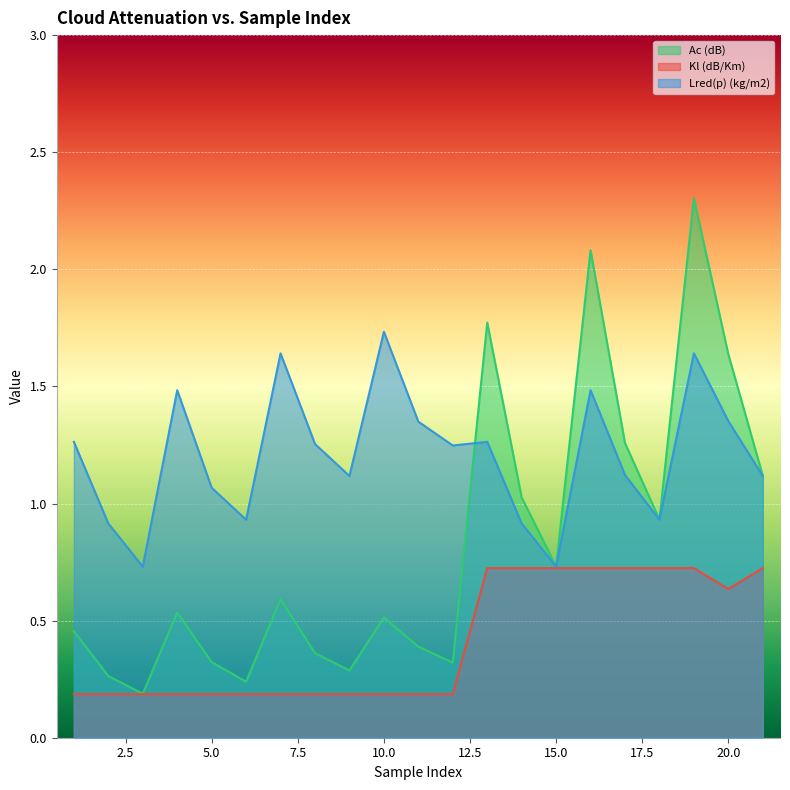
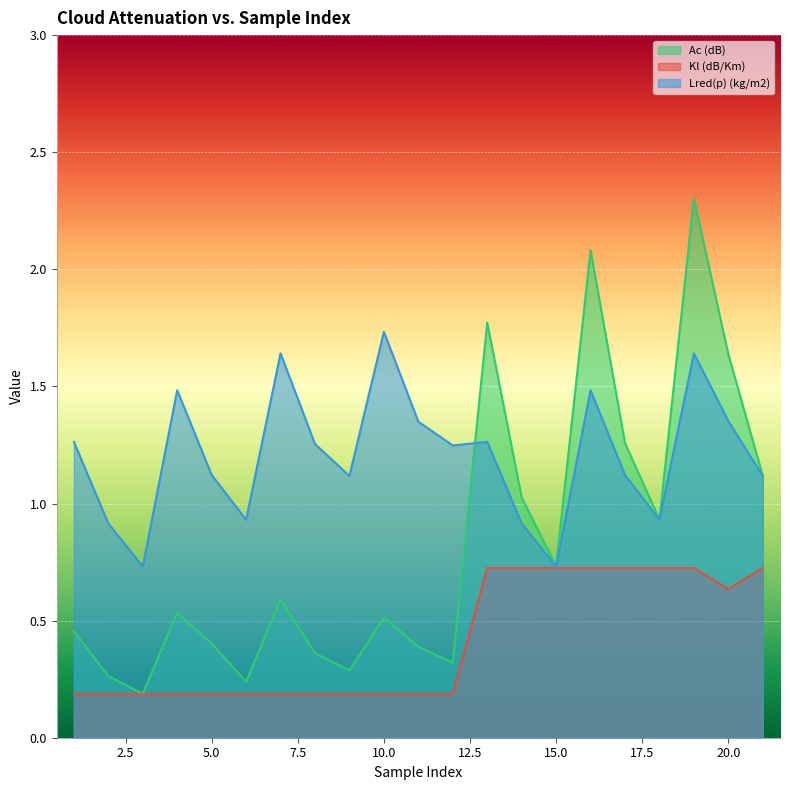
  {
    "Ac (dB)": {
-     "5.0": 0.32,
+     "5.0": 0.40,
      "10.0": 0.51,
      "20.0": 1.64
    },
    "Kl (dB/Km)": {
      "5.0": 0.19,
      "10.0": 0.19,
      "20.0": 0.64
    },
    "Lred(p) (kg/m2)": {
-     "5.0": 1.07,
+     "5.0": 1.12,
      "10.0": 1.73,
      "20.0": 1.35
    }
  }
